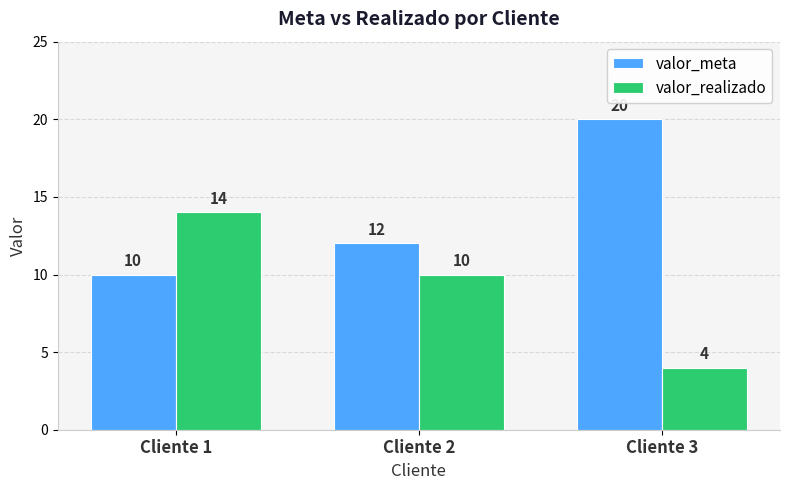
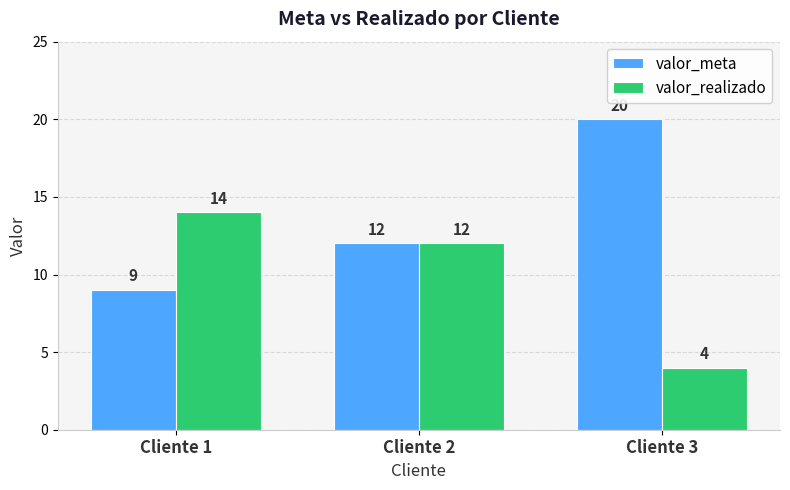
  {
    "valor_meta": {
-     "Cliente 1": 10,
+     "Cliente 1": 9,
      "Cliente 2": 12
    },
    "valor_realizado": {
      "Cliente 1": 14,
-     "Cliente 2": 10,
+     "Cliente 2": 12,
      "Cliente 3": 4
    }
  }
